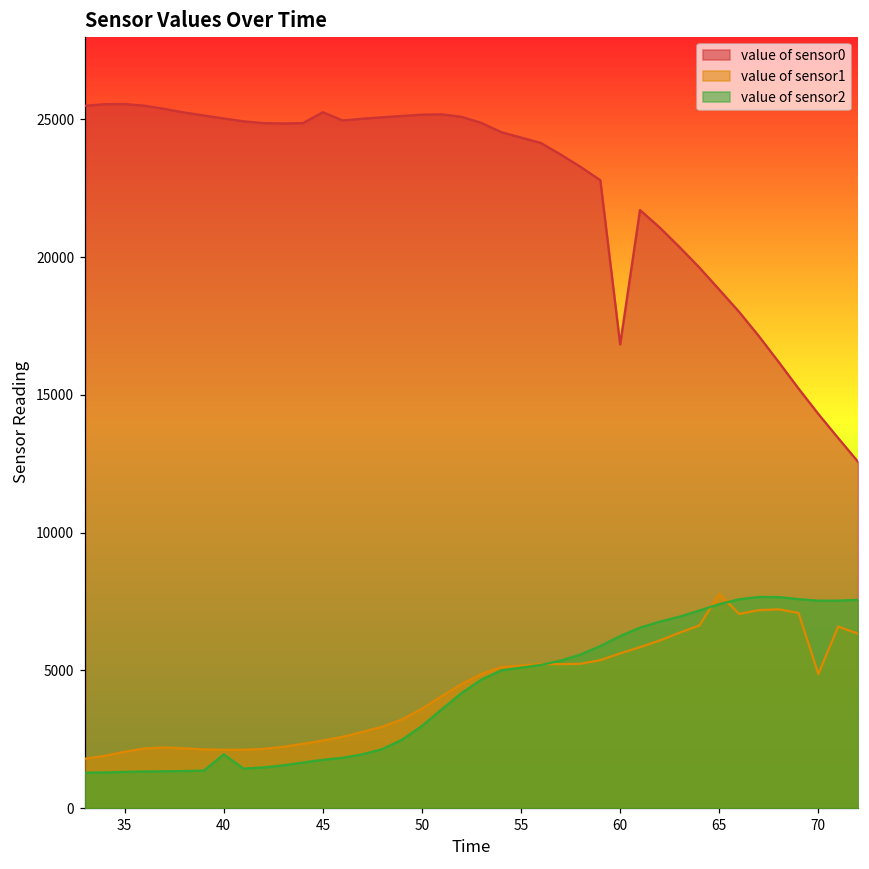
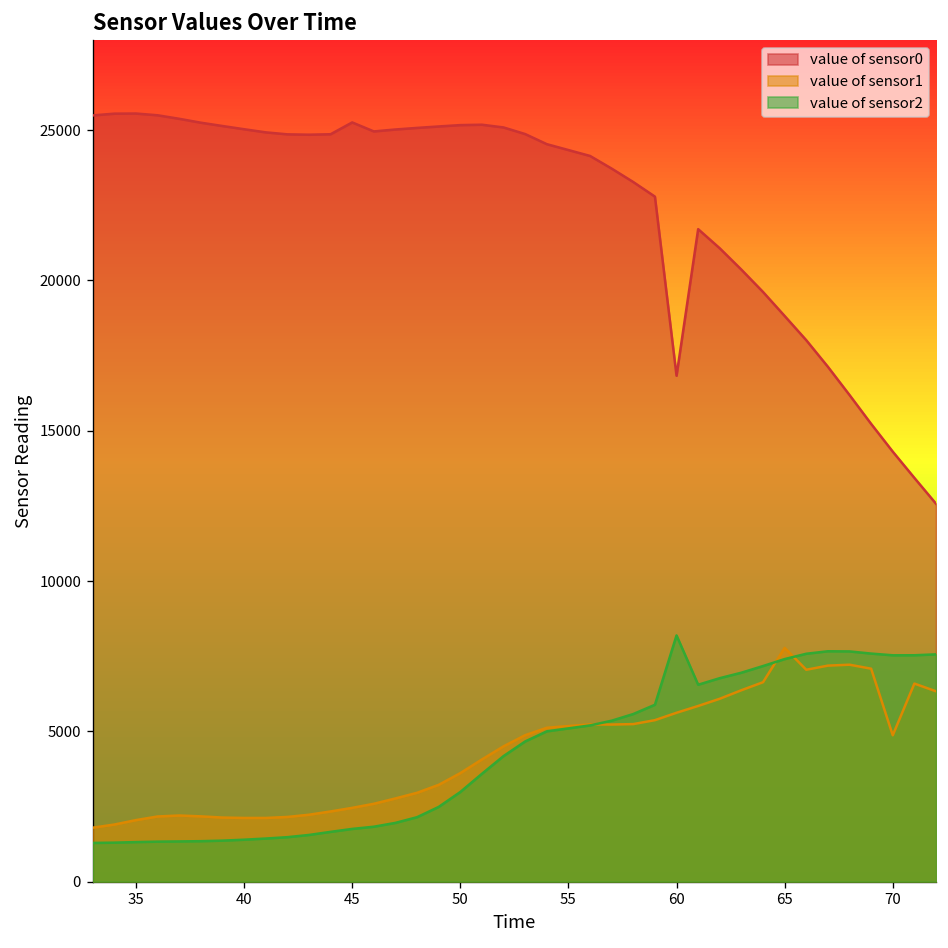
  {
    "value of sensor0": {
      "35": 25600,
      "40": 25000,
      "45": 25300,
      "50": 25200,
      "60": 16800,
      "65": 18800,
      "70": 14300
    },
    "value of sensor1": {
      "35": 2000,
      "40": 2100,
      "45": 2500,
      "50": 3600,
      "60": 5600,
      "65": 7800,
      "70": 4900
    },
    "value of sensor2": {
      "35": 1300,
-     "40": 2000,
+     "40": 1400,
      "45": 1800,
      "50": 3000,
-     "60": 6200,
+     "60": 8200,
      "65": 7400,
      "70": 7500
    }
  }
